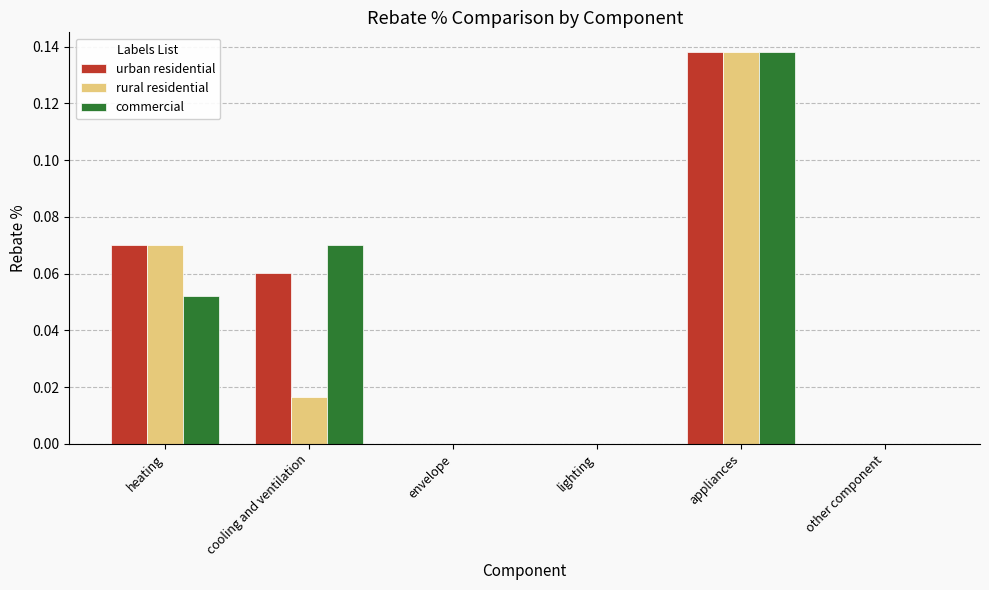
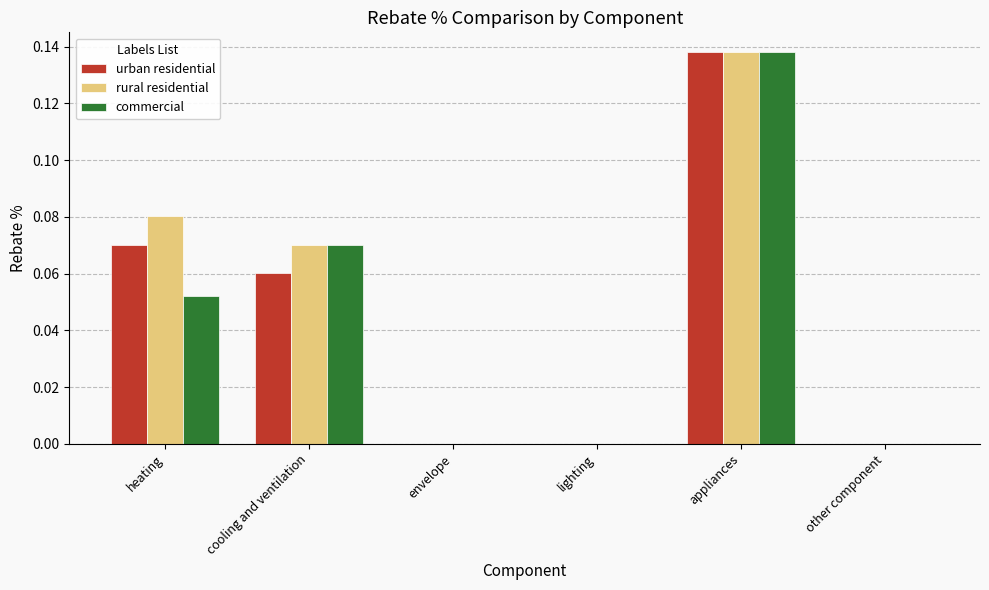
  {
    "urban residential": {
      "heating": 0.070,
      "cooling and ventilation": 0.060,
      "envelope": 0.000,
      "lighting": 0.000,
      "appliances": 0.138,
      "other component": 0.000
    },
    "rural residential": {
-     "heating": 0.070,
-     "cooling and ventilation": 0.016,
+     "heating": 0.080,
+     "cooling and ventilation": 0.070,
      "envelope": 0.000,
      "lighting": 0.000,
      "appliances": 0.138,
      "other component": 0.000
    },
    "commercial": {
      "heating": 0.052,
      "cooling and ventilation": 0.070,
      "envelope": 0.000,
      "lighting": 0.000,
      "appliances": 0.138,
      "other component": 0.000
    }
  }
